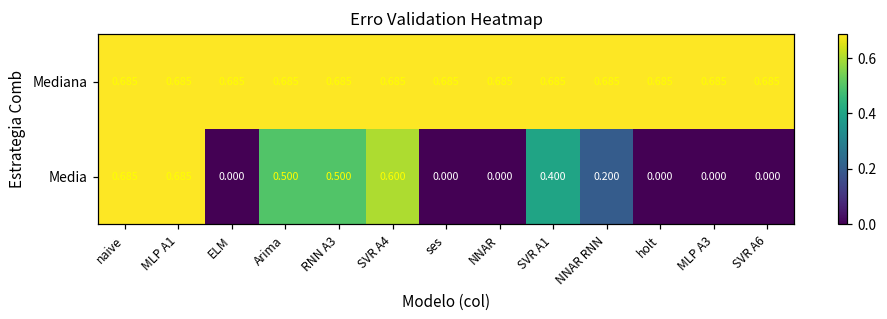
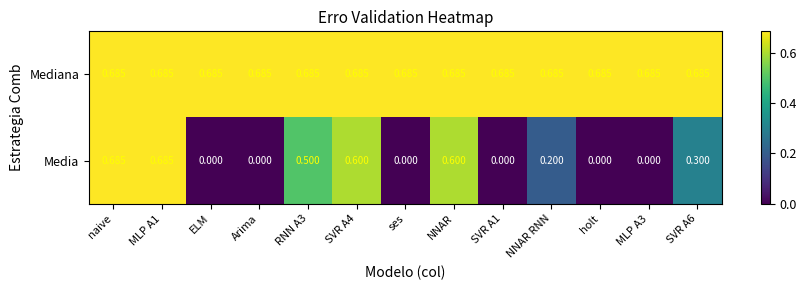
  {
    "Media": {
      "ELM": 0.000,
-     "Arima": 0.500,
+     "Arima": 0.000,
      "RNN A3": 0.500,
      "SVR A4": 0.600,
      "ses": 0.000,
-     "NNAR": 0.000,
-     "SVR A1": 0.400,
+     "NNAR": 0.600,
+     "SVR A1": 0.000,
      "NNAR RNN": 0.200,
      "holt": 0.000,
      "MLP A3": 0.000,
-     "SVR A6": 0.000
+     "SVR A6": 0.300
    }
  }
